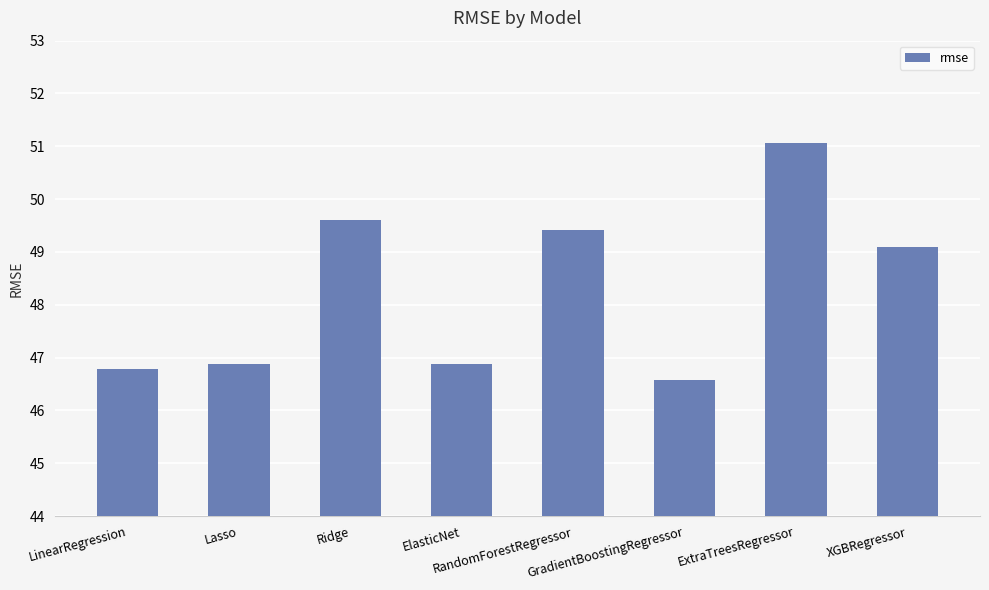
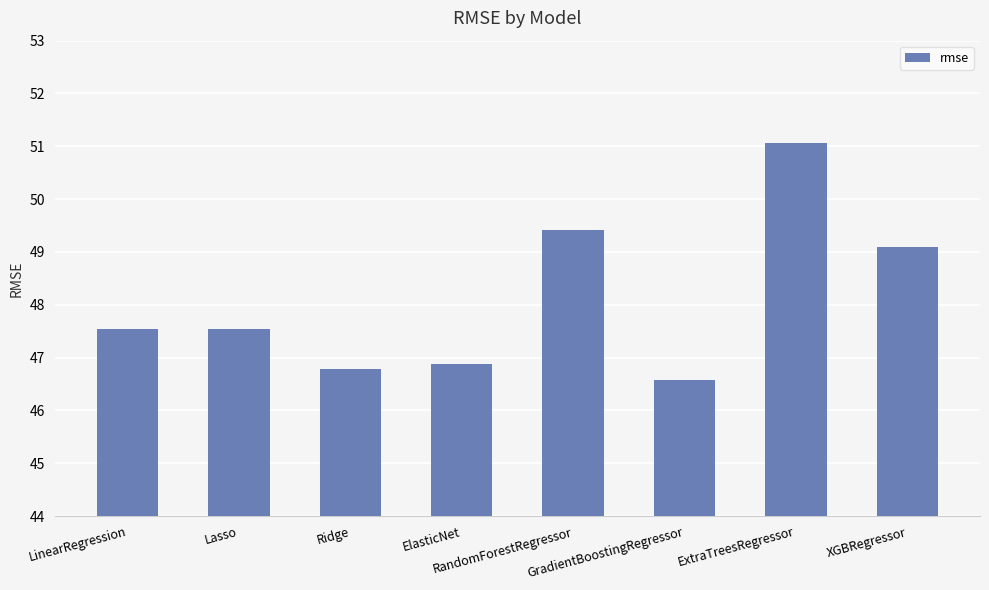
  {
-   "LinearRegression": 46.8,
-   "Lasso": 46.9,
-   "Ridge": 49.6,
+   "LinearRegression": 47.5,
+   "Lasso": 47.5,
+   "Ridge": 46.8,
    "ElasticNet": 46.9,
    "RandomForestRegressor": 49.4,
    "GradientBoostingRegressor": 46.6,
    "ExtraTreesRegressor": 51.1,
    "XGBRegressor": 49.1
  }
